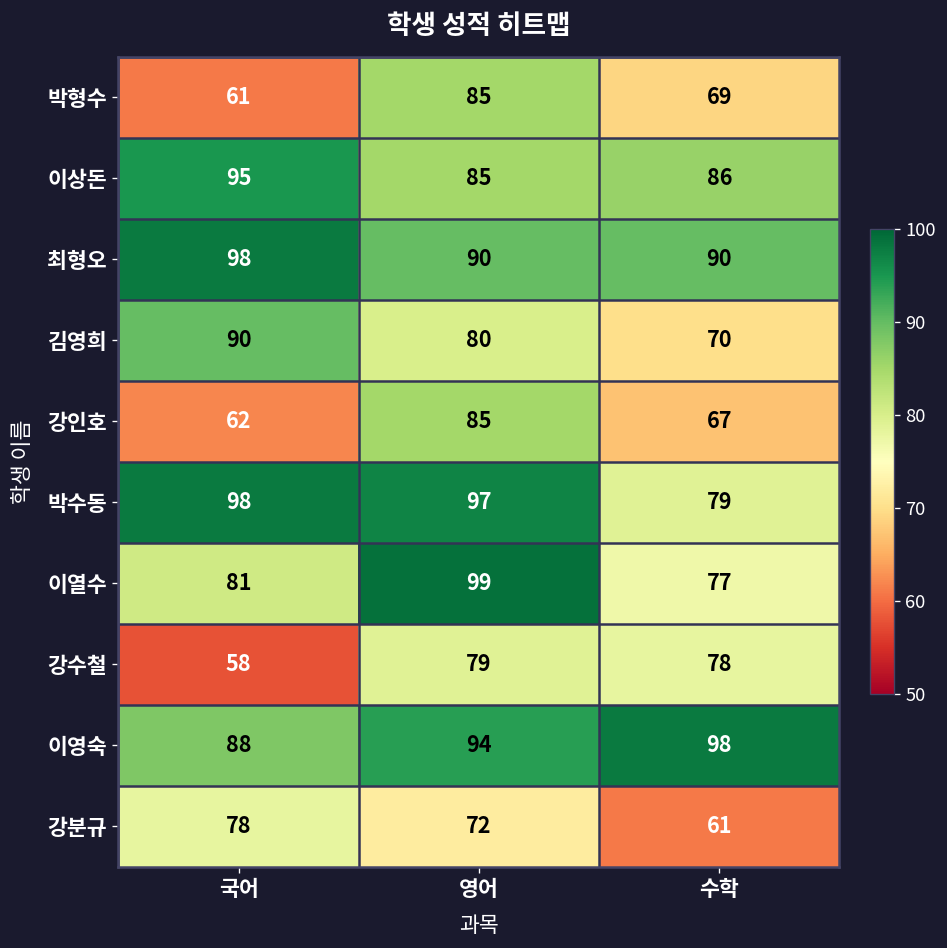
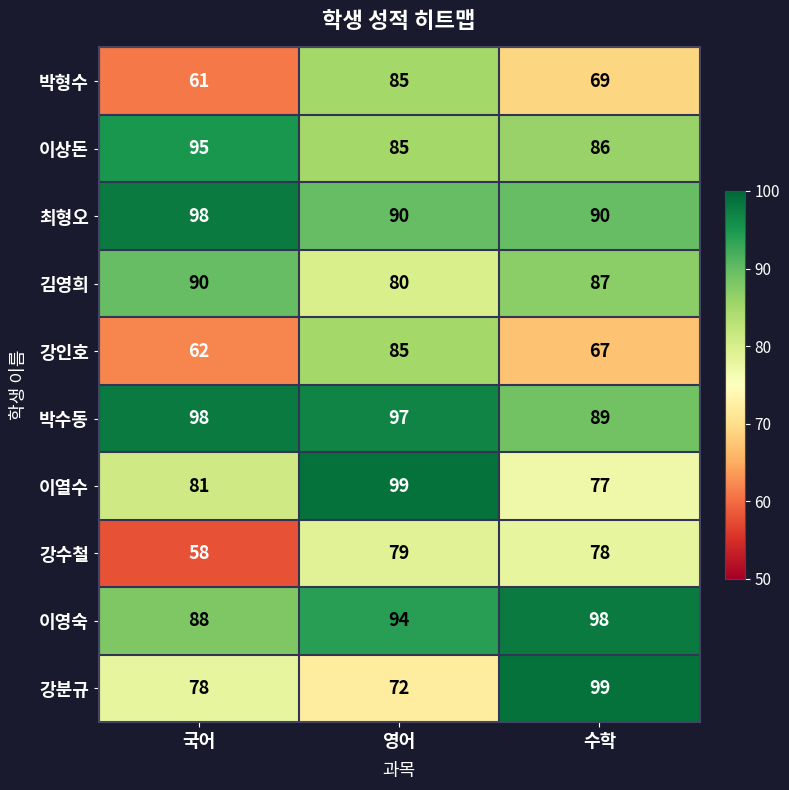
  {
    "박형수": {
      "국어": 61,
      "영어": 85,
      "수학": 69
    },
    "이상돈": {
      "국어": 95,
      "영어": 85,
      "수학": 86
    },
    "최형오": {
      "국어": 98,
      "영어": 90,
      "수학": 90
    },
    "김영희": {
      "국어": 90,
      "영어": 80,
-     "수학": 70
+     "수학": 87
    },
    "강인호": {
      "국어": 62,
      "영어": 85,
      "수학": 67
    },
    "박수동": {
      "국어": 98,
      "영어": 97,
-     "수학": 79
+     "수학": 89
    },
    "이열수": {
      "국어": 81,
      "영어": 99,
      "수학": 77
    },
    "강수철": {
      "국어": 58,
      "영어": 79,
      "수학": 78
    },
    "이영숙": {
      "국어": 88,
      "영어": 94,
      "수학": 98
    },
    "강분규": {
      "국어": 78,
      "영어": 72,
-     "수학": 61
+     "수학": 99
    }
  }
